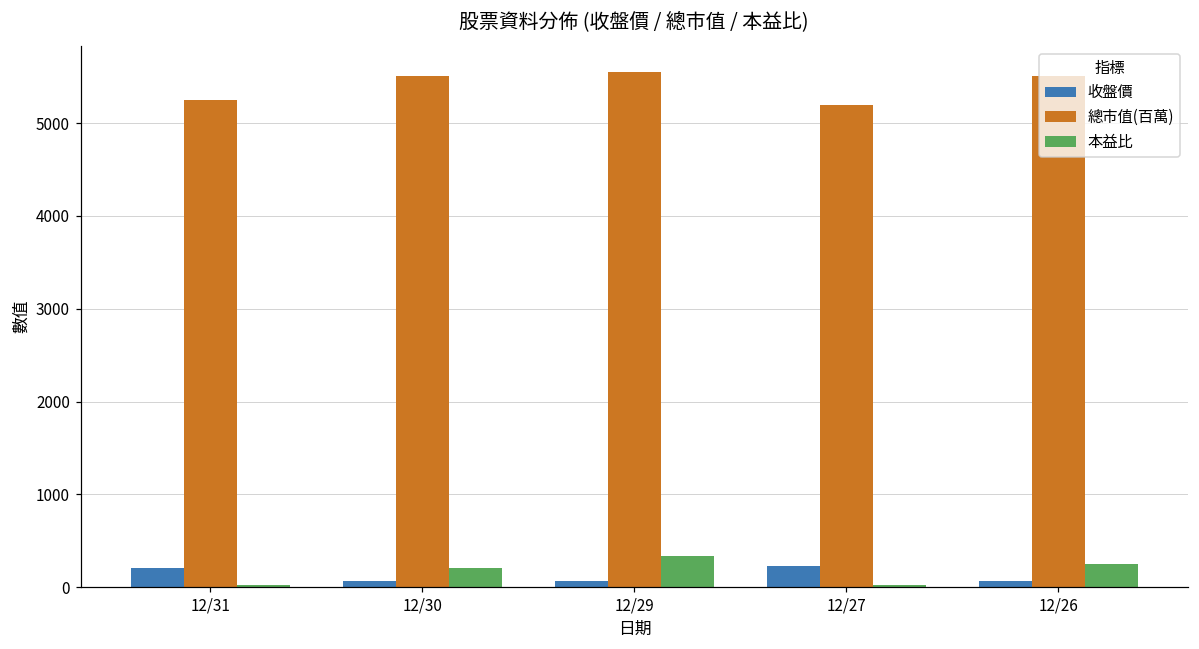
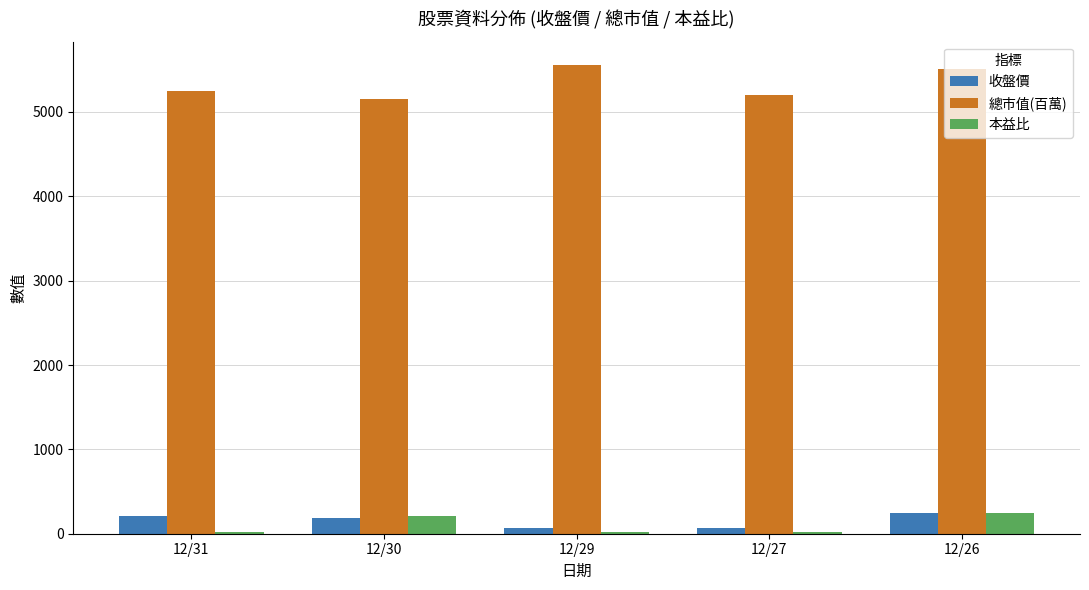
  {
    "收盤價": {
      "12/31": 200,
-     "12/30": 100,
+     "12/30": 200,
      "12/29": 100,
-     "12/27": 200,
-     "12/26": 100
+     "12/27": 100,
+     "12/26": 200
    },
    "總市值(百萬)": {
      "12/31": 5200,
-     "12/30": 5500,
+     "12/30": 5100,
      "12/29": 5600,
      "12/27": 5200
    },
    "本益比": {
      "12/30": 200,
-     "12/29": 300,
+     "12/29": 0,
      "12/26": 300
    }
  }
